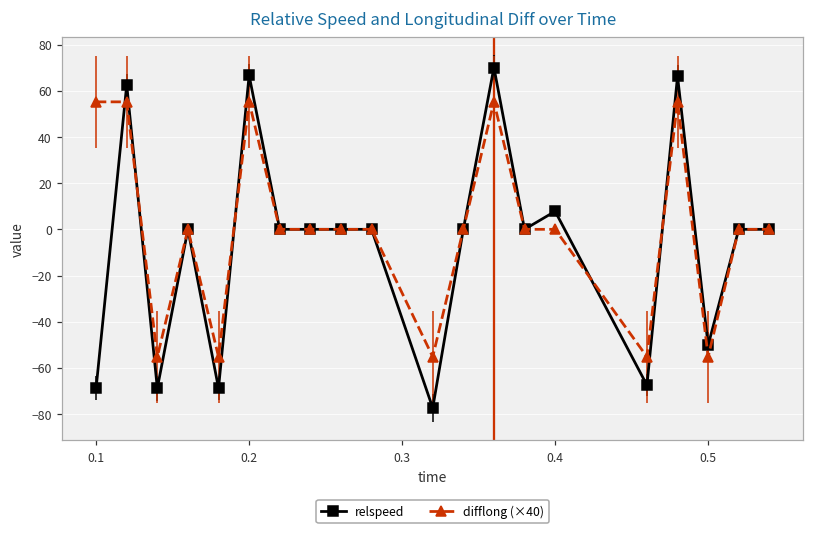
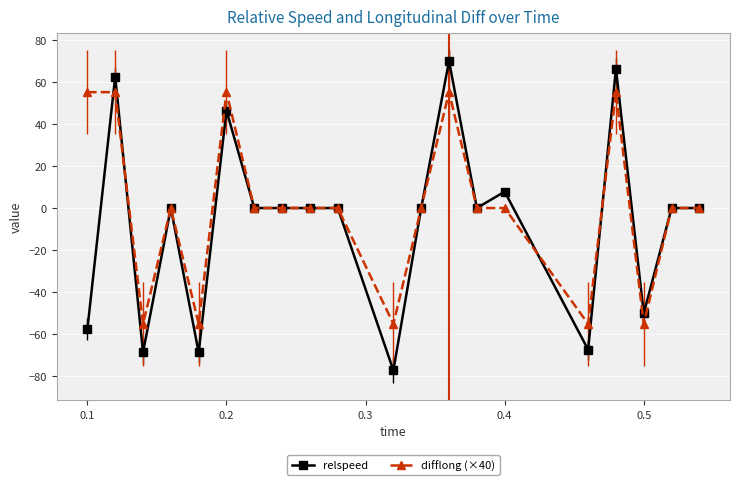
  {
    "relspeed": {
-     "0.1": -69,
-     "0.2": 67,
+     "0.1": -58,
+     "0.2": 46,
      "0.4": 8,
      "0.5": -50
    },
    "difflong (×40)": {
      "0.1": 55,
      "0.2": 55,
      "0.4": 0,
      "0.5": -55
    }
  }
